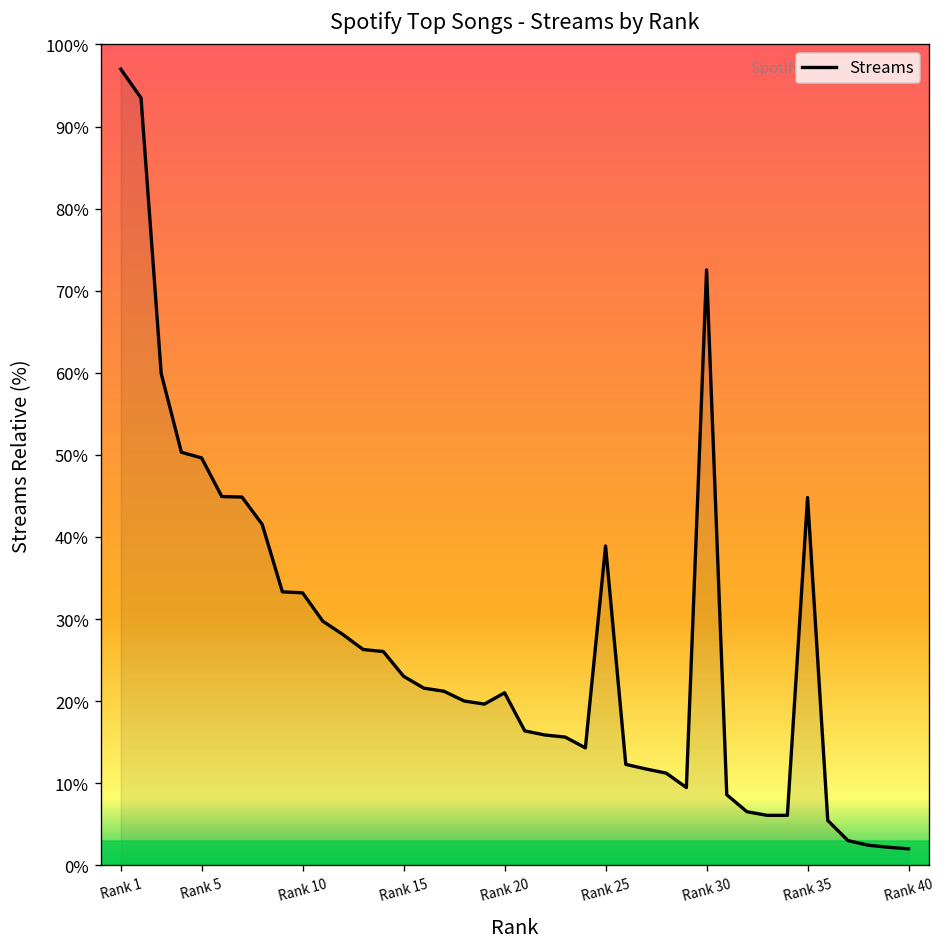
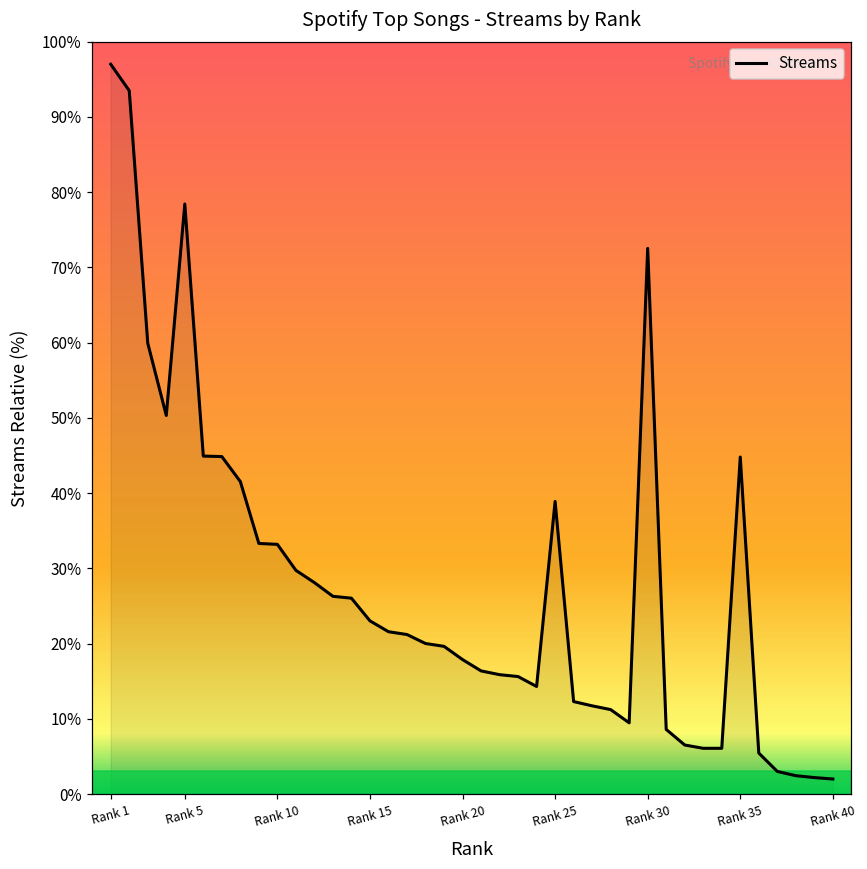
  {
    "Rank 1": "97%",
-   "Rank 5": "50%",
+   "Rank 5": "78%",
    "Rank 10": "33%",
    "Rank 15": "23%",
-   "Rank 20": "21%",
+   "Rank 20": "18%",
    "Rank 25": "39%",
    "Rank 30": "73%",
    "Rank 35": "45%"
  }
